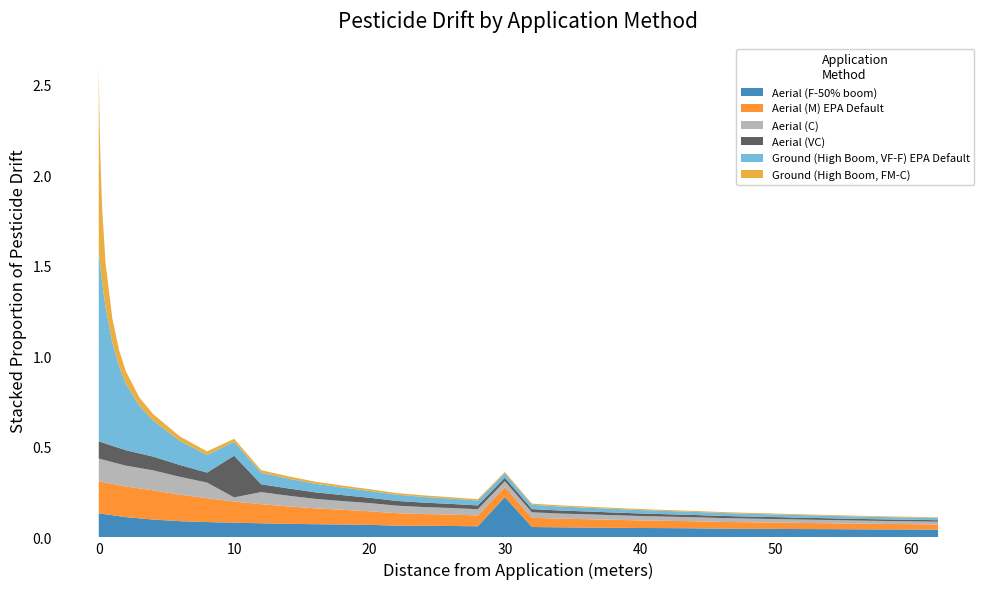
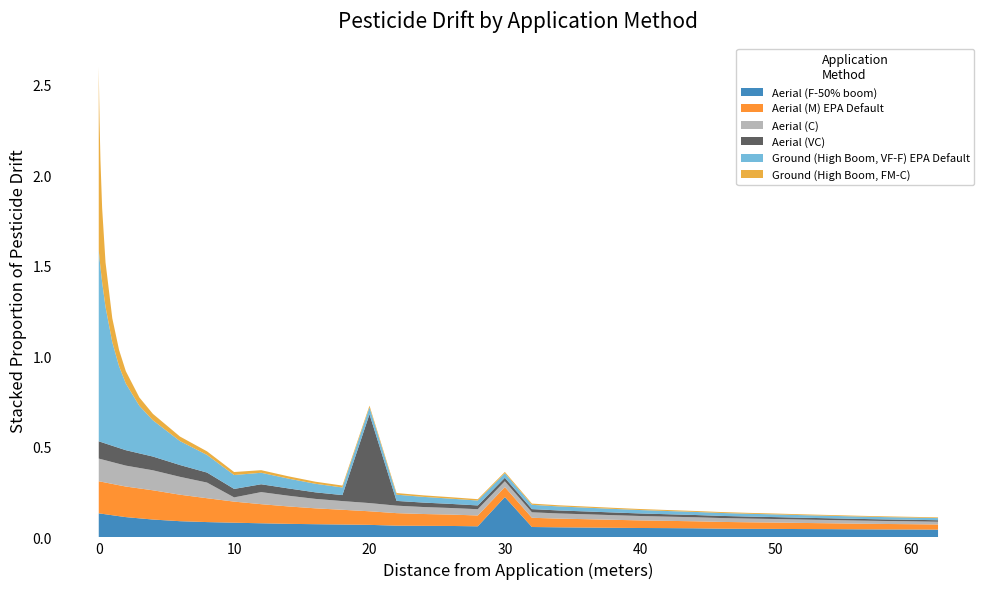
  {
    "Aerial (F-50% boom)": {
      "30": 0.22
    },
    "Aerial (C)": {
      "0": 0.13,
      "20": 0.05,
      "30": 0.03
    },
    "Aerial (VC)": {
      "0": 0.10,
-     "10": 0.23,
-     "20": 0.03,
+     "10": 0.05,
+     "20": 0.49,
      "30": 0.02
    },
    "Ground (High Boom, VF-F) EPA Default": {
      "0": 1.06,
      "10": 0.08
    }
  }
